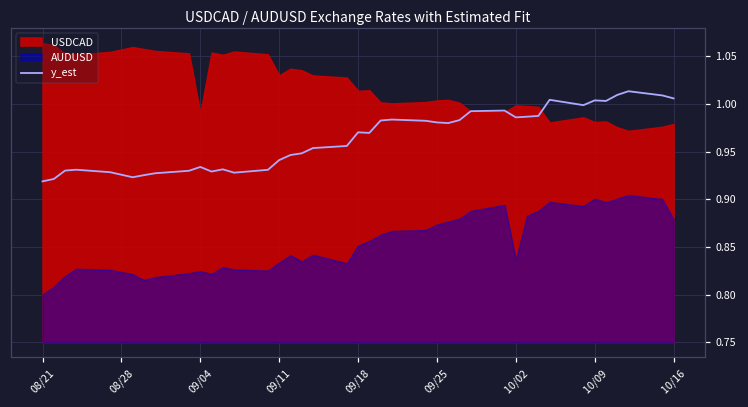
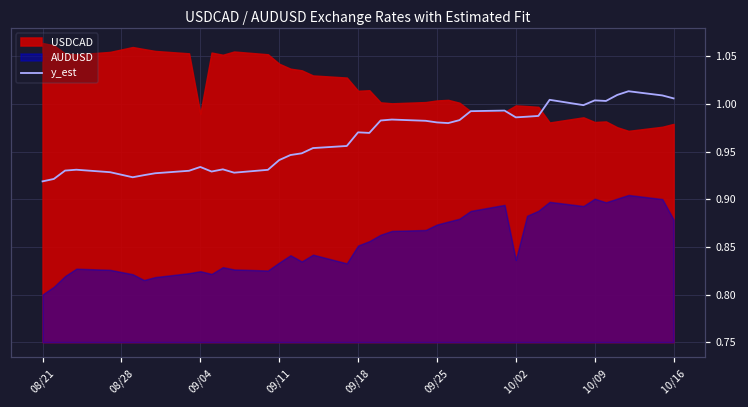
  {
    "y_est": {
      "08/21": 0.92,
      "09/04": 0.93,
      "09/11": 0.94,
      "09/18": 0.97,
      "09/25": 0.98,
      "10/02": 0.99,
      "10/09": 1.00,
      "10/16": 1.01
    },
    "USDCAD": {
      "09/04": 0.99,
-     "09/11": 1.03,
+     "09/11": 1.04,
      "09/18": 1.01,
      "09/25": 1.00,
      "10/02": 1.00,
      "10/09": 0.98,
      "10/16": 0.98
    },
    "AUDUSD": {
      "08/21": 0.80,
      "09/04": 0.82,
      "09/11": 0.83,
      "09/18": 0.85,
      "09/25": 0.87,
      "10/02": 0.84,
      "10/09": 0.90,
      "10/16": 0.88
    }
  }
